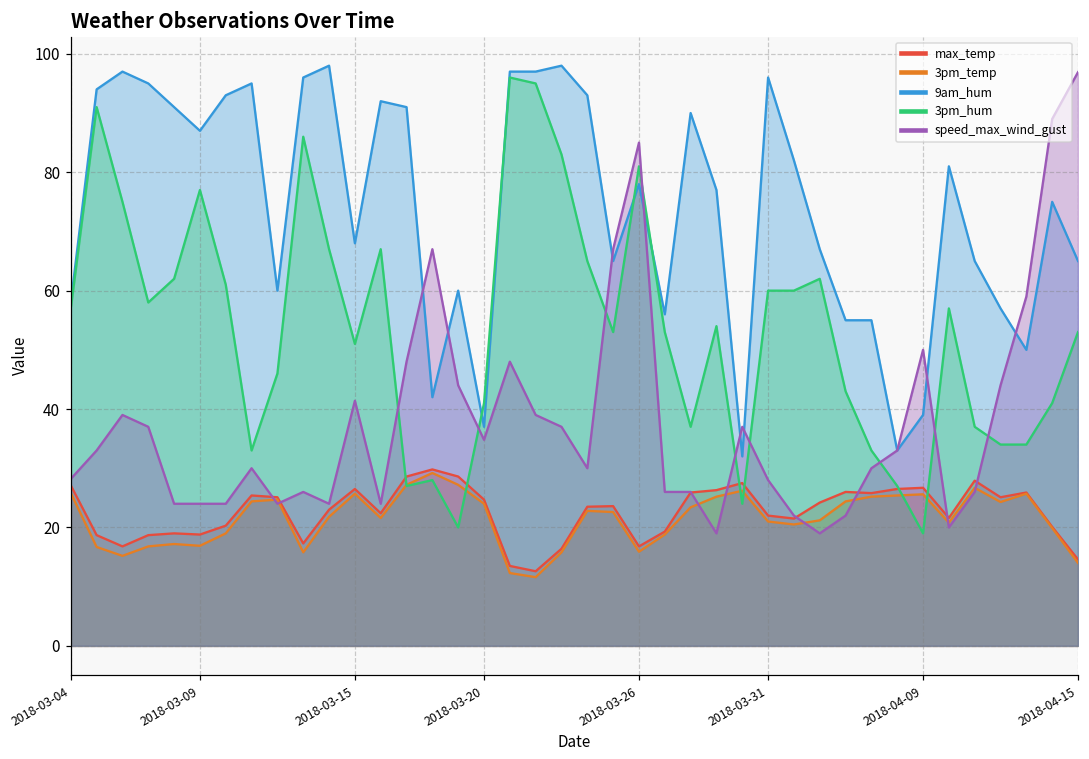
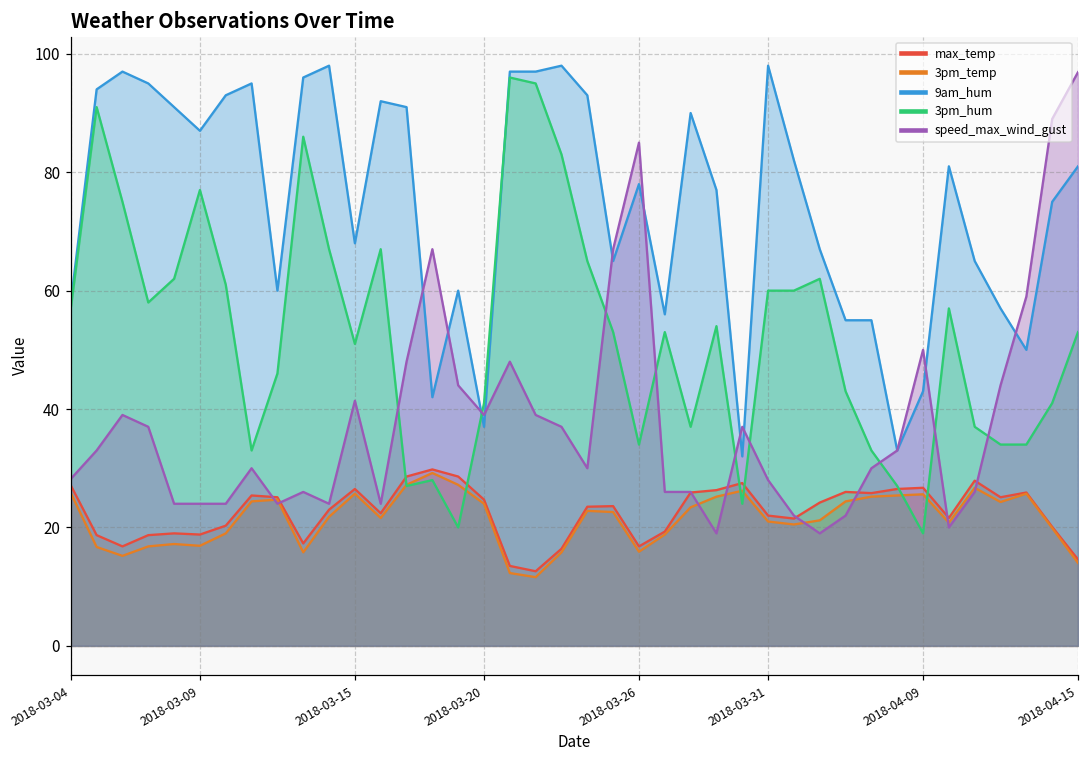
  {
    "9am_hum": {
      "2018-03-04": 58,
      "2018-03-09": 87,
      "2018-03-15": 68,
      "2018-03-20": 37,
      "2018-03-26": 78,
-     "2018-03-31": 96,
-     "2018-04-09": 39,
-     "2018-04-15": 65
+     "2018-03-31": 98,
+     "2018-04-09": 43,
+     "2018-04-15": 81
    },
    "3pm_hum": {
      "2018-03-04": 57,
      "2018-03-09": 77,
      "2018-03-15": 51,
      "2018-03-20": 41,
-     "2018-03-26": 81,
+     "2018-03-26": 34,
      "2018-03-31": 60,
      "2018-04-09": 19,
      "2018-04-15": 53
    },
    "speed_max_wind_gust": {
      "2018-03-04": 28,
      "2018-03-09": 24,
      "2018-03-15": 41,
-     "2018-03-20": 35,
+     "2018-03-20": 39,
      "2018-03-26": 85,
      "2018-03-31": 28,
      "2018-04-09": 50,
      "2018-04-15": 97
    }
  }
